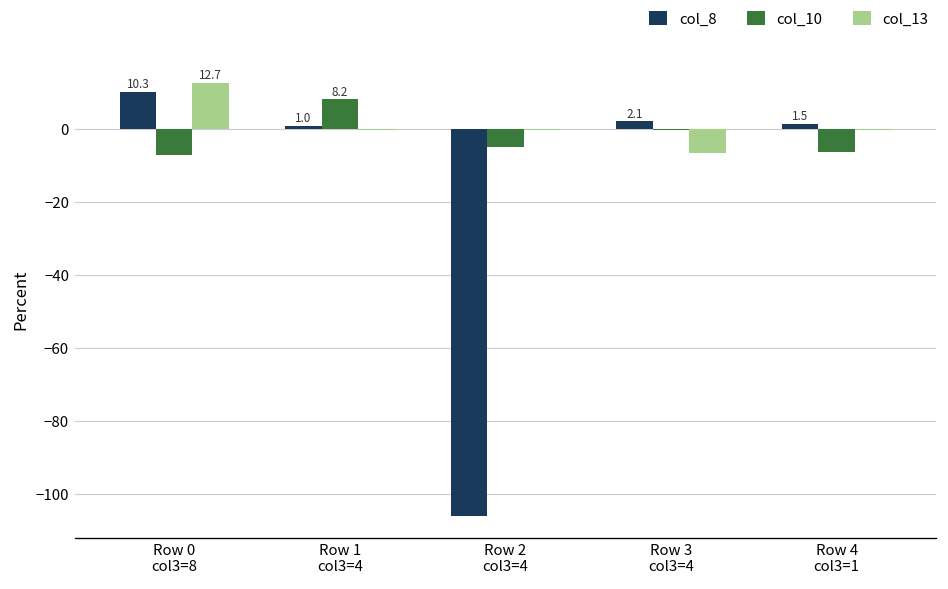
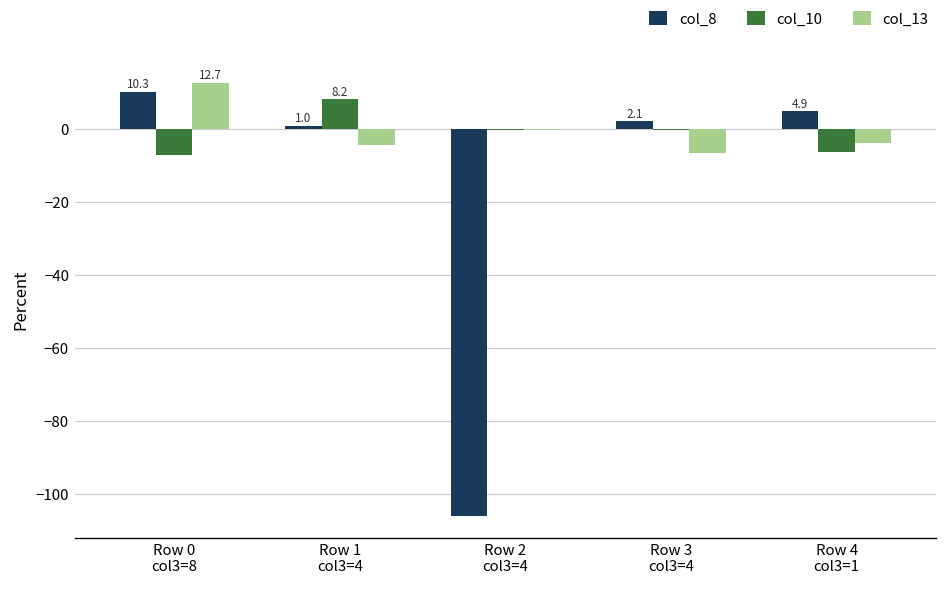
  {
    "col_8": {
      "Row 0 col3=8": 10.3,
      "Row 1 col3=4": 1.0,
      "Row 3 col3=4": 2.1,
-     "Row 4 col3=1": 1.5
+     "Row 4 col3=1": 4.9
    },
    "col_10": {
      "Row 0 col3=8": -7,
-     "Row 2 col3=4": -5,
+     "Row 2 col3=4": 0,
      "Row 4 col3=1": -6
    },
    "col_13": {
-     "Row 1 col3=4": 0,
+     "Row 1 col3=4": -4,
      "Row 3 col3=4": -7,
-     "Row 4 col3=1": 0
+     "Row 4 col3=1": -4
    }
  }
